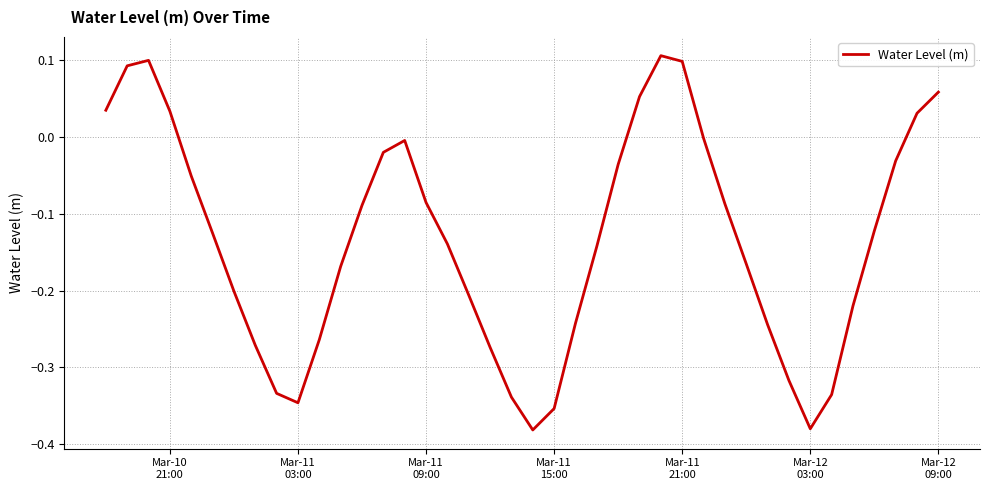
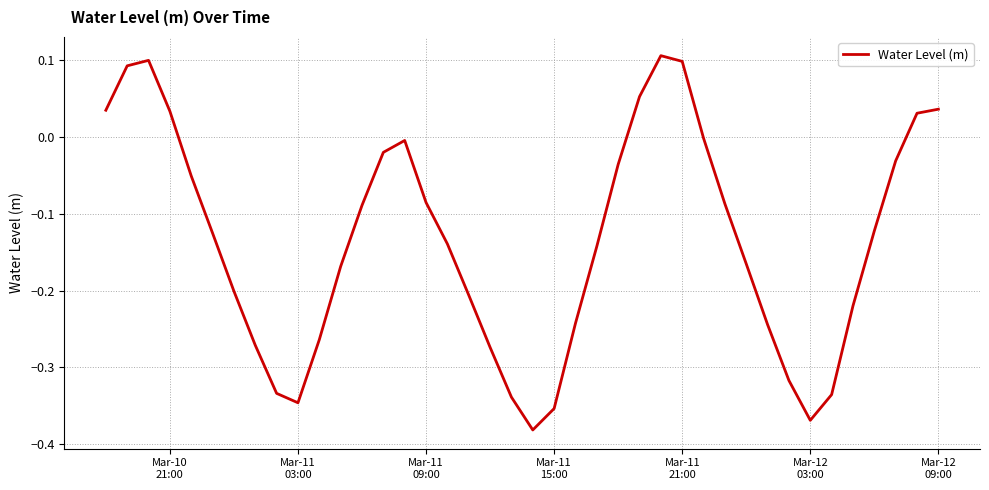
  {
    "Mar-10 21:00": 0.03,
    "Mar-11 03:00": -0.35,
    "Mar-11 09:00": -0.09,
    "Mar-11 15:00": -0.35,
    "Mar-11 21:00": 0.10,
-   "Mar-12 03:00": -0.38,
-   "Mar-12 09:00": 0.06
+   "Mar-12 03:00": -0.37,
+   "Mar-12 09:00": 0.04
  }
